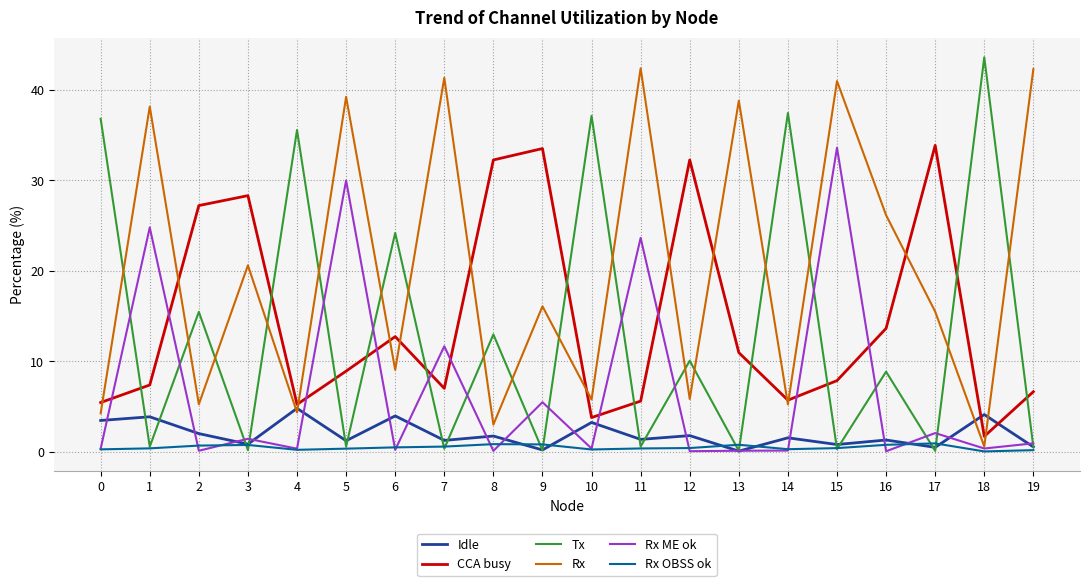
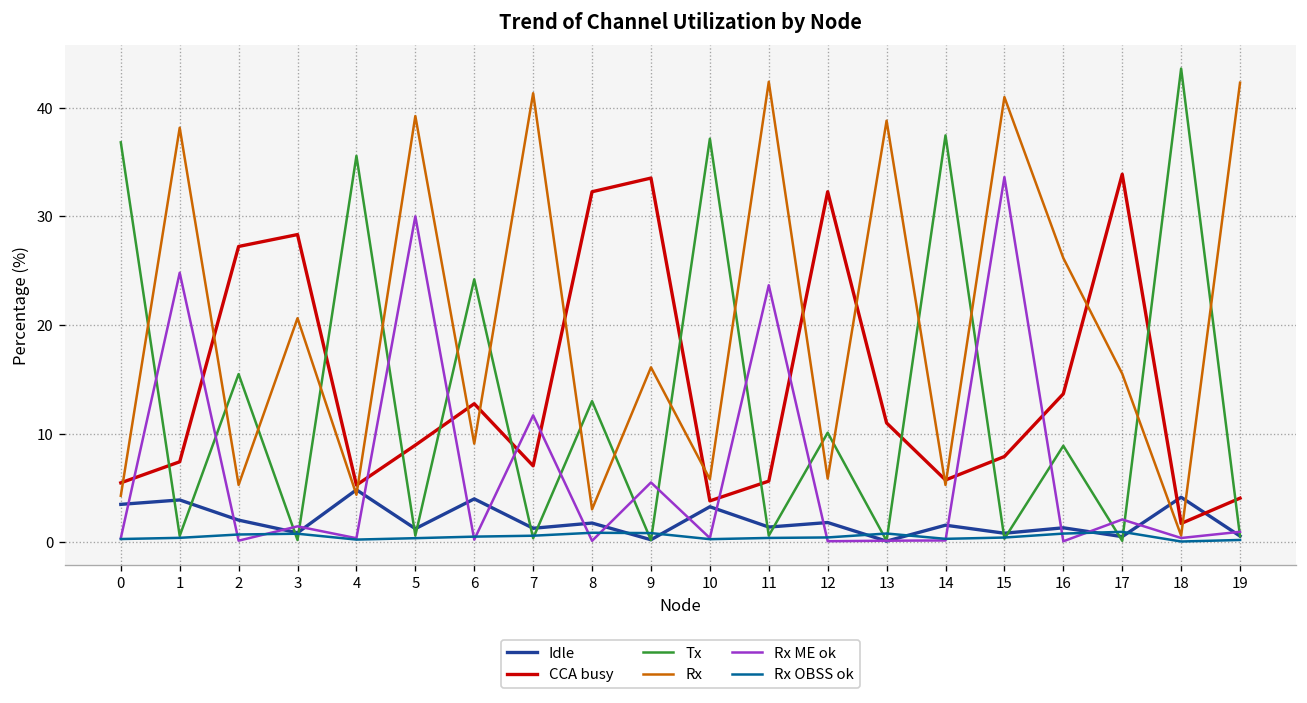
  {
    "CCA busy": {
      "0": 5,
      "1": 7,
      "2": 27,
      "3": 28,
      "4": 5,
      "5": 9,
      "6": 13,
      "7": 7,
      "8": 32,
      "9": 34,
      "10": 4,
      "11": 6,
      "12": 32,
      "13": 11,
      "14": 6,
      "15": 8,
      "16": 14,
      "17": 34,
      "18": 2,
-     "19": 7
+     "19": 4
    },
    "Tx": {
      "0": 37,
      "2": 15,
      "3": 0,
      "4": 36,
      "6": 24,
      "8": 13,
      "10": 37,
      "12": 10,
      "14": 37,
      "16": 9,
      "17": 0,
      "18": 44
    },
    "Rx": {
      "0": 4,
      "1": 38,
      "2": 5,
      "3": 21,
      "4": 4,
      "5": 39,
      "6": 9,
      "7": 41,
      "8": 3,
      "9": 16,
      "10": 6,
      "11": 42,
      "12": 6,
      "13": 39,
      "14": 5,
      "15": 41,
      "16": 26,
      "17": 16,
      "19": 42
    },
    "Rx ME ok": {
      "1": 25,
      "2": 0,
      "3": 1,
      "5": 30,
      "7": 12,
      "8": 0,
      "9": 5,
      "11": 24,
      "12": 0,
      "15": 34,
      "16": 0,
      "17": 2,
      "19": 1
    }
  }
